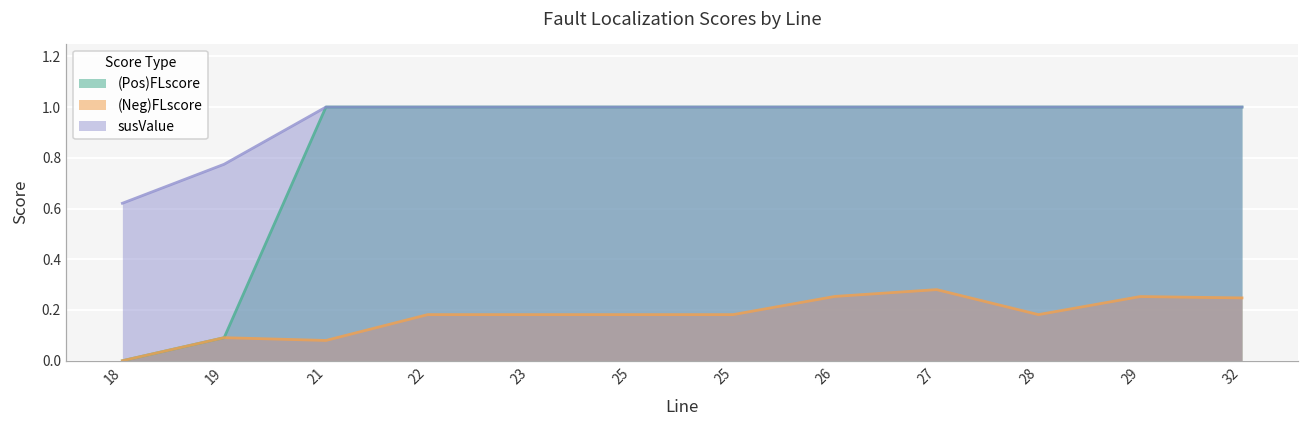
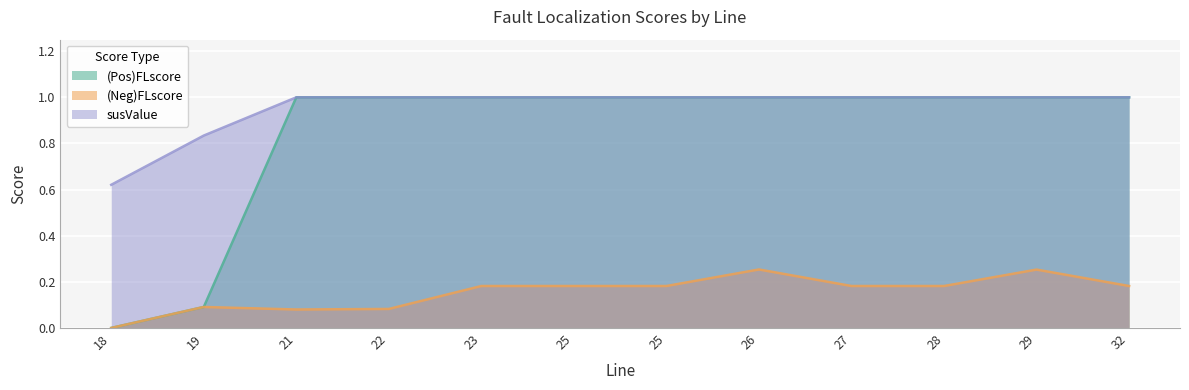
  {
    "(Neg)FLscore": {
      "21": 0.08,
-     "22": 0.18,
+     "22": 0.08,
      "23": 0.18,
      "26": 0.25,
-     "27": 0.28,
+     "27": 0.18,
      "28": 0.18,
      "29": 0.25,
-     "32": 0.25
+     "32": 0.18
    },
    "susValue": {
      "18": 0.62,
-     "19": 0.77
+     "19": 0.83
    }
  }
